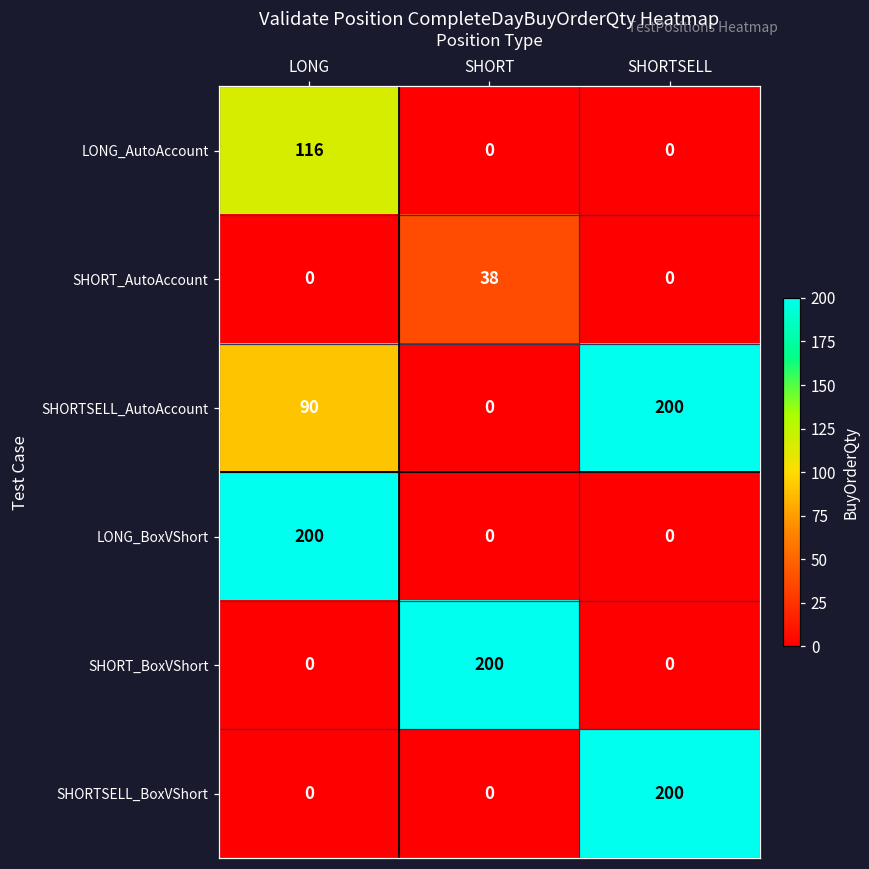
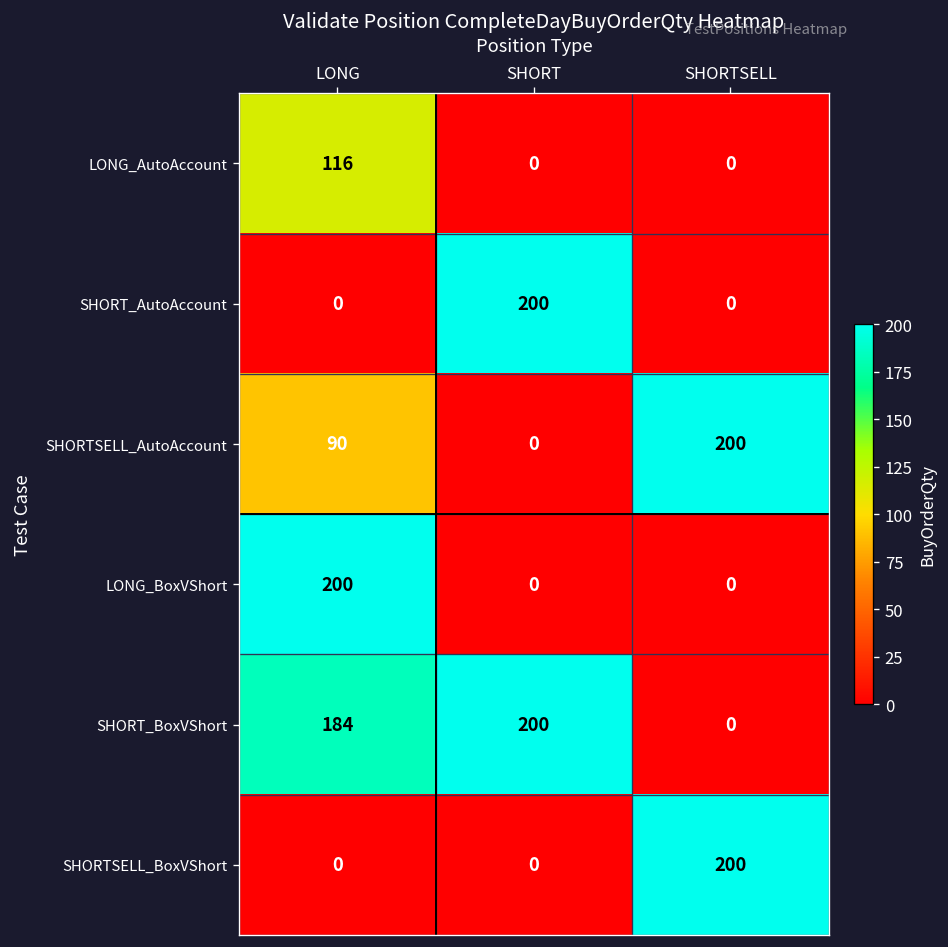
  {
    "LONG_AutoAccount": {
      "LONG": 116,
      "SHORT": 0,
      "SHORTSELL": 0
    },
    "SHORT_AutoAccount": {
      "LONG": 0,
-     "SHORT": 38,
+     "SHORT": 200,
      "SHORTSELL": 0
    },
    "SHORTSELL_AutoAccount": {
      "LONG": 90,
      "SHORT": 0,
      "SHORTSELL": 200
    },
    "LONG_BoxVShort": {
      "LONG": 200,
      "SHORT": 0,
      "SHORTSELL": 0
    },
    "SHORT_BoxVShort": {
-     "LONG": 0,
+     "LONG": 184,
      "SHORT": 200,
      "SHORTSELL": 0
    },
    "SHORTSELL_BoxVShort": {
      "LONG": 0,
      "SHORT": 0,
      "SHORTSELL": 200
    }
  }
